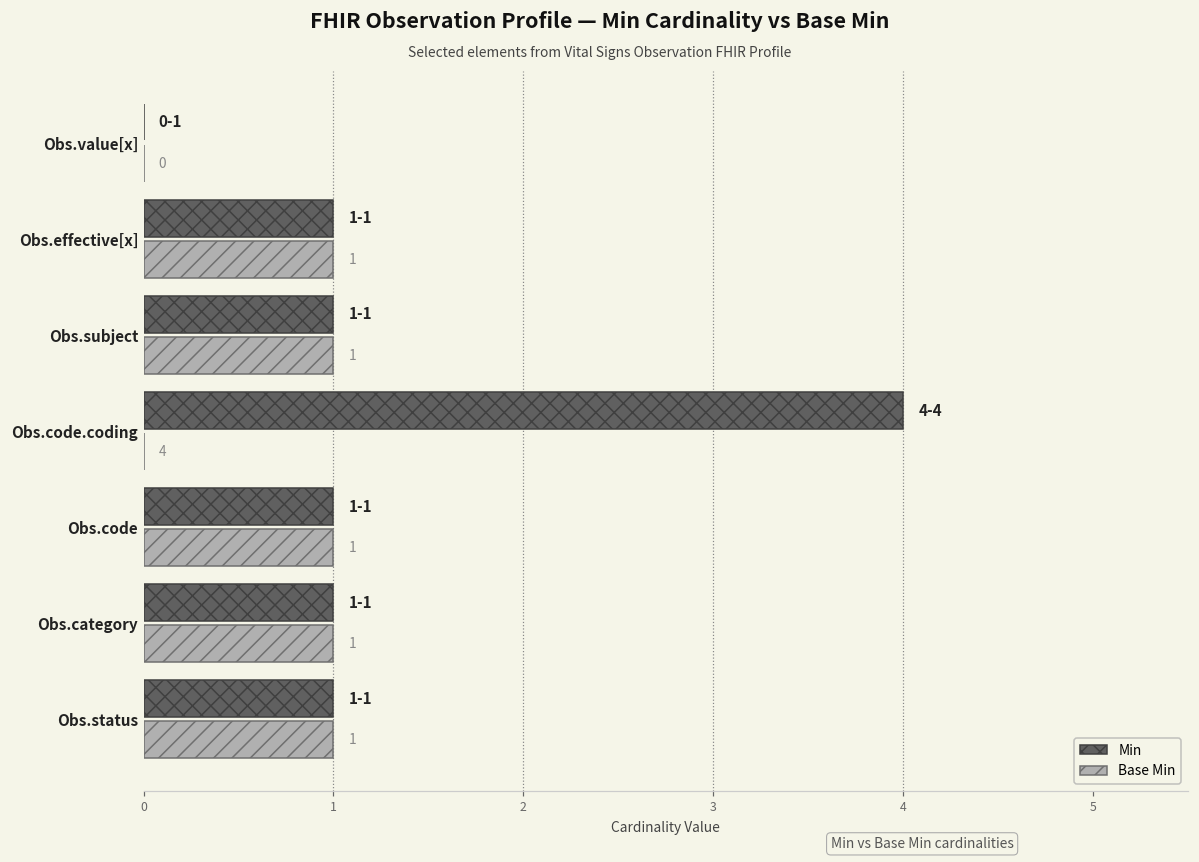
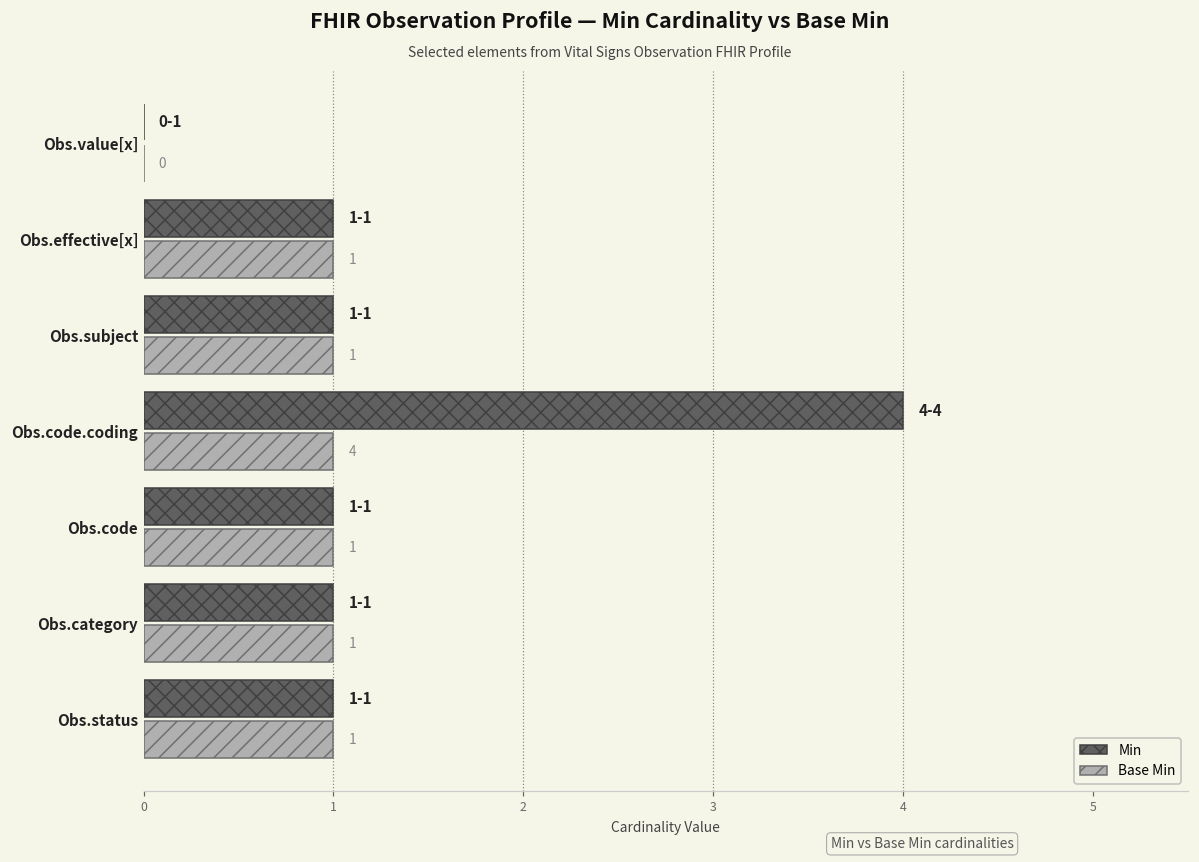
  {
    "Min": {
      "Obs.value[x]": 0,
      "Obs.effective[x]": 1,
      "Obs.subject": 1,
      "Obs.code.coding": 4,
      "Obs.code": 1,
      "Obs.category": 1,
      "Obs.status": 1
    },
    "Base Min": {
-     "Obs.code.coding": 0
+     "Obs.code.coding": 1
    }
  }
